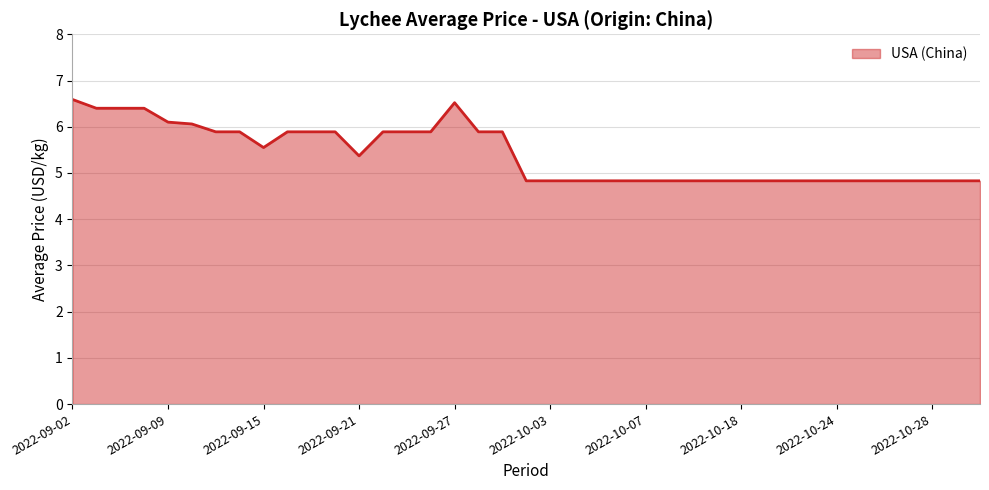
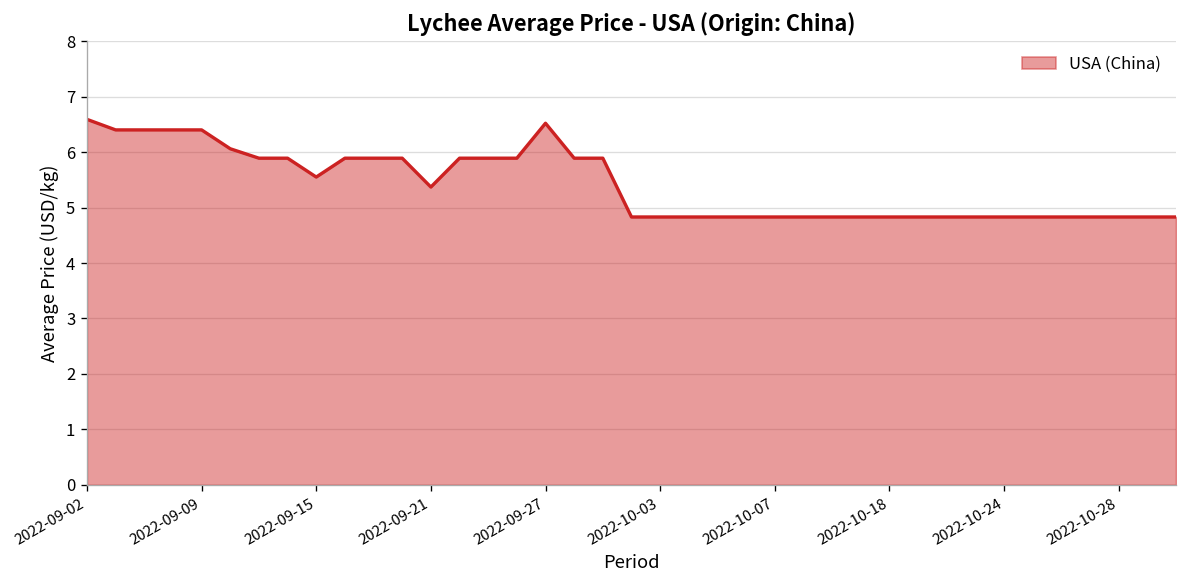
  {
    "2022-09-02": 6.6,
-   "2022-09-09": 6.1,
+   "2022-09-09": 6.4,
    "2022-09-15": 5.6,
    "2022-09-21": 5.4,
    "2022-09-27": 6.5,
    "2022-10-03": 4.8,
    "2022-10-07": 4.8,
    "2022-10-18": 4.8,
    "2022-10-24": 4.8,
    "2022-10-28": 4.8
  }
